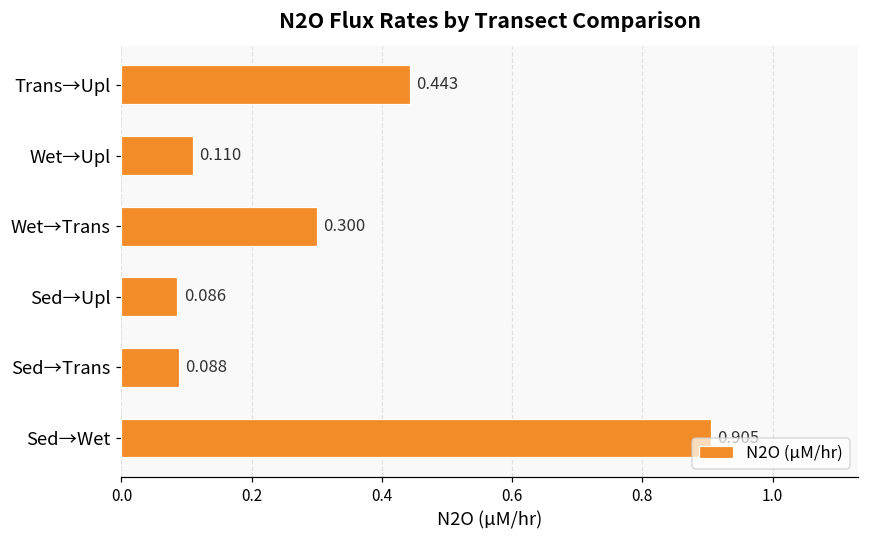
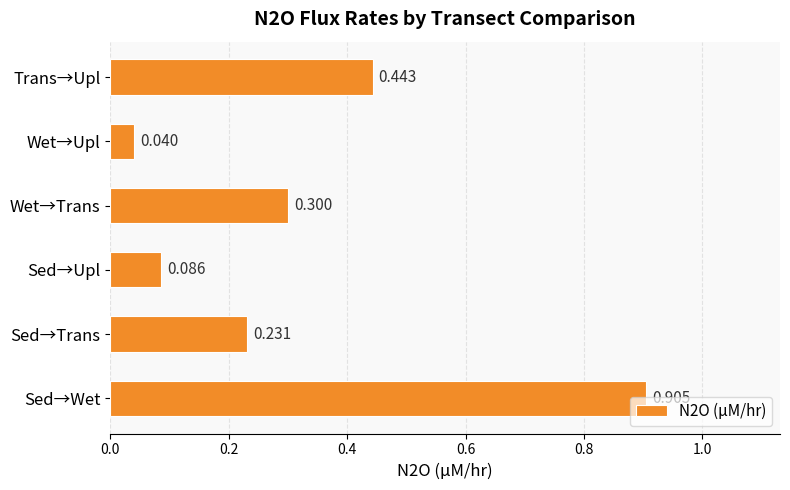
  {
    "Trans→Upl": 0.443,
-   "Wet→Upl": 0.110,
+   "Wet→Upl": 0.040,
    "Wet→Trans": 0.300,
    "Sed→Upl": 0.086,
-   "Sed→Trans": 0.088
+   "Sed→Trans": 0.231
  }
